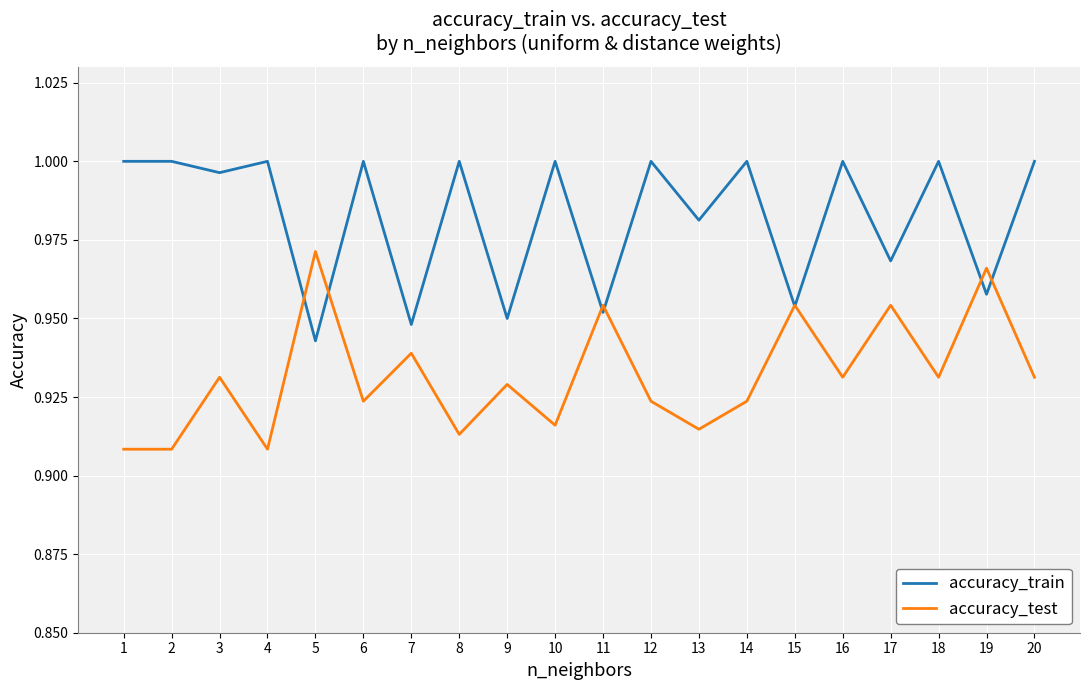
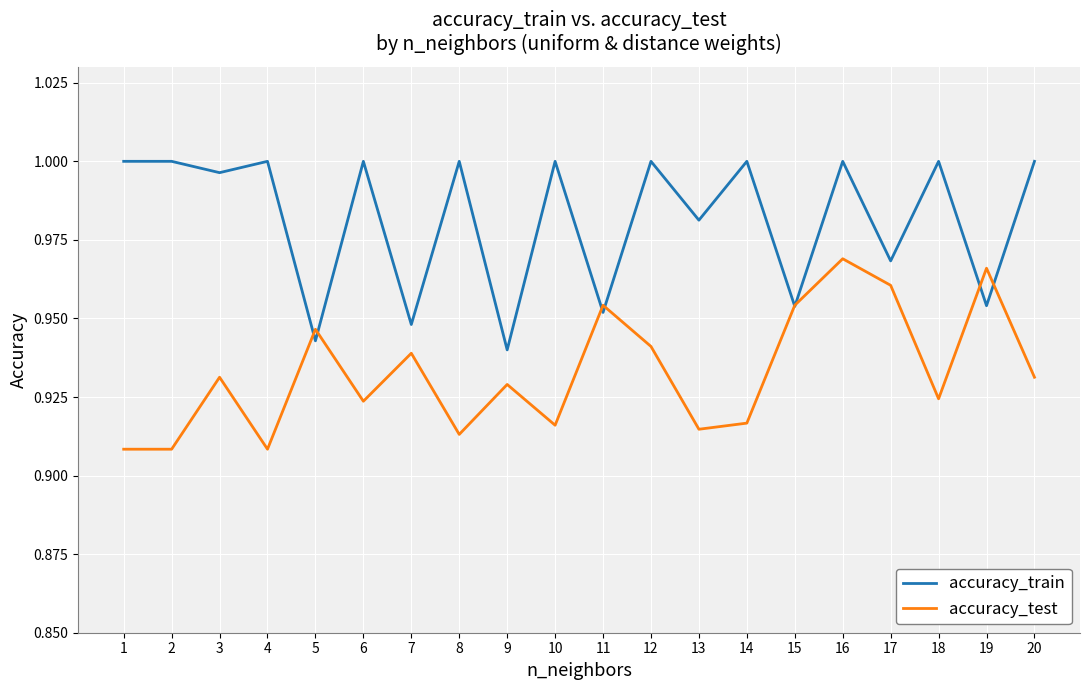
  {
    "accuracy_train": {
      "1": 1.000,
      "2": 1.000,
      "3": 0.996,
      "4": 1.000,
      "5": 0.943,
      "6": 1.000,
      "7": 0.948,
      "8": 1.000,
-     "9": 0.95,
+     "9": 0.94,
      "10": 1.000,
      "11": 0.952,
      "12": 1.000,
      "13": 0.981,
      "14": 1.000,
      "16": 1.000,
      "17": 0.968,
      "18": 1.000,
-     "19": 0.958,
+     "19": 0.954,
      "20": 1.000
    },
    "accuracy_test": {
      "1": 0.908,
      "2": 0.908,
      "3": 0.931,
      "4": 0.908,
-     "5": 0.971,
+     "5": 0.947,
      "6": 0.924,
      "7": 0.939,
      "8": 0.913,
      "9": 0.929,
      "10": 0.916,
      "11": 0.954,
-     "12": 0.924,
+     "12": 0.941,
      "13": 0.915,
-     "14": 0.924,
-     "16": 0.931,
-     "17": 0.954,
-     "18": 0.931,
+     "14": 0.917,
+     "16": 0.969,
+     "17": 0.961,
+     "18": 0.924,
      "19": 0.966,
      "20": 0.931
    }
  }
